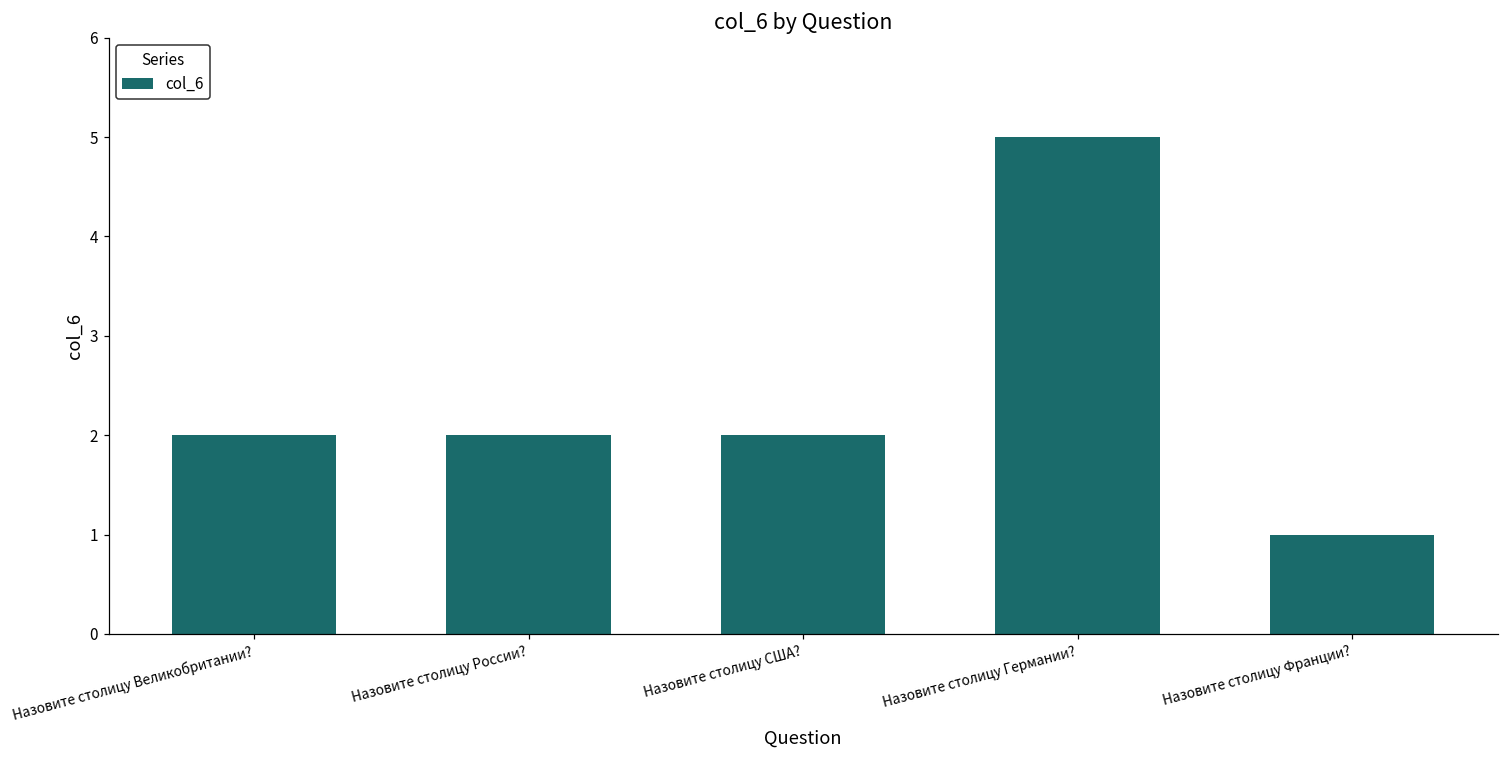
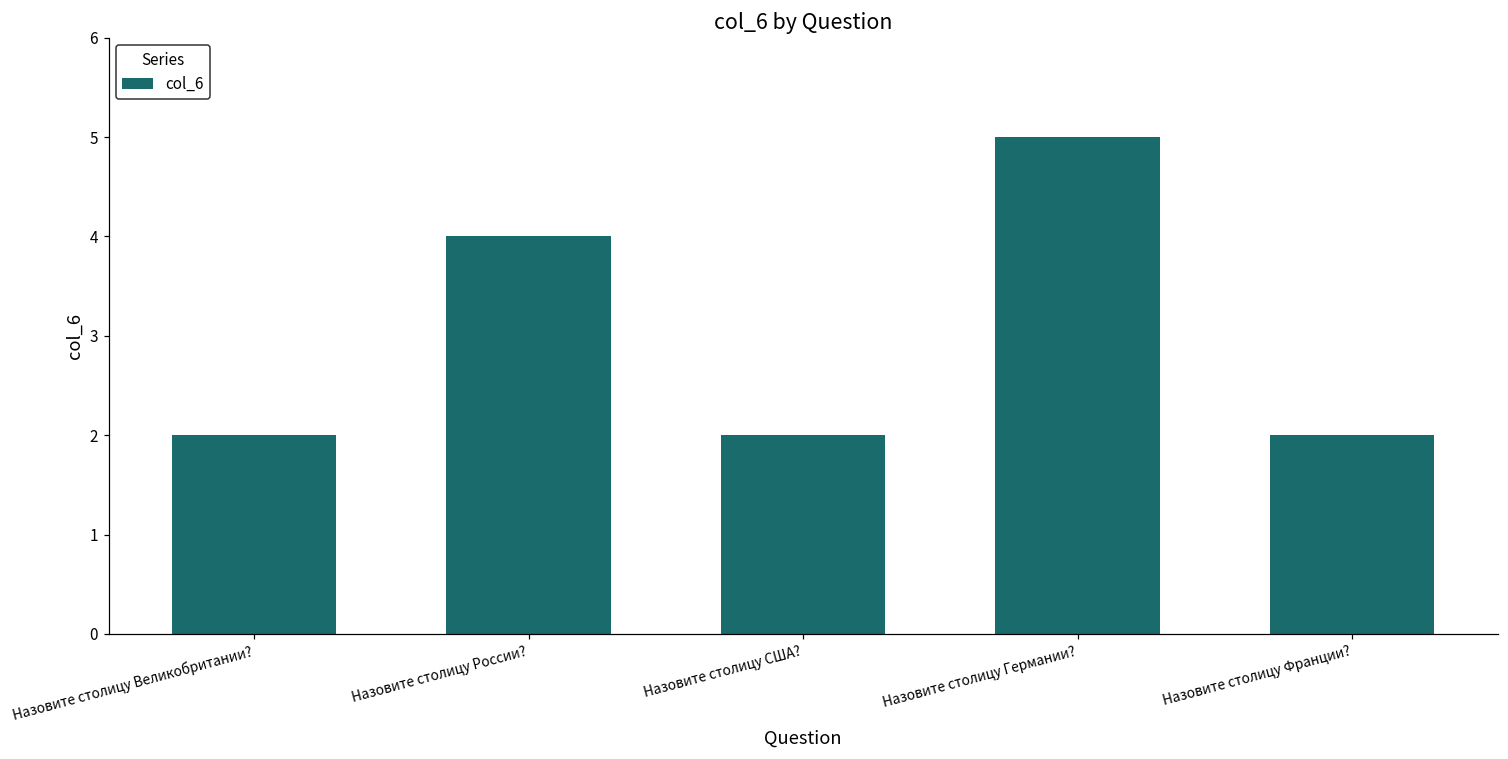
  {
    "Назовите столицу Великобритании?": 2,
-   "Назовите столицу России?": 2,
+   "Назовите столицу России?": 4,
    "Назовите столицу США?": 2,
    "Назовите столицу Германии?": 5,
-   "Назовите столицу Франции?": 1
+   "Назовите столицу Франции?": 2
  }
